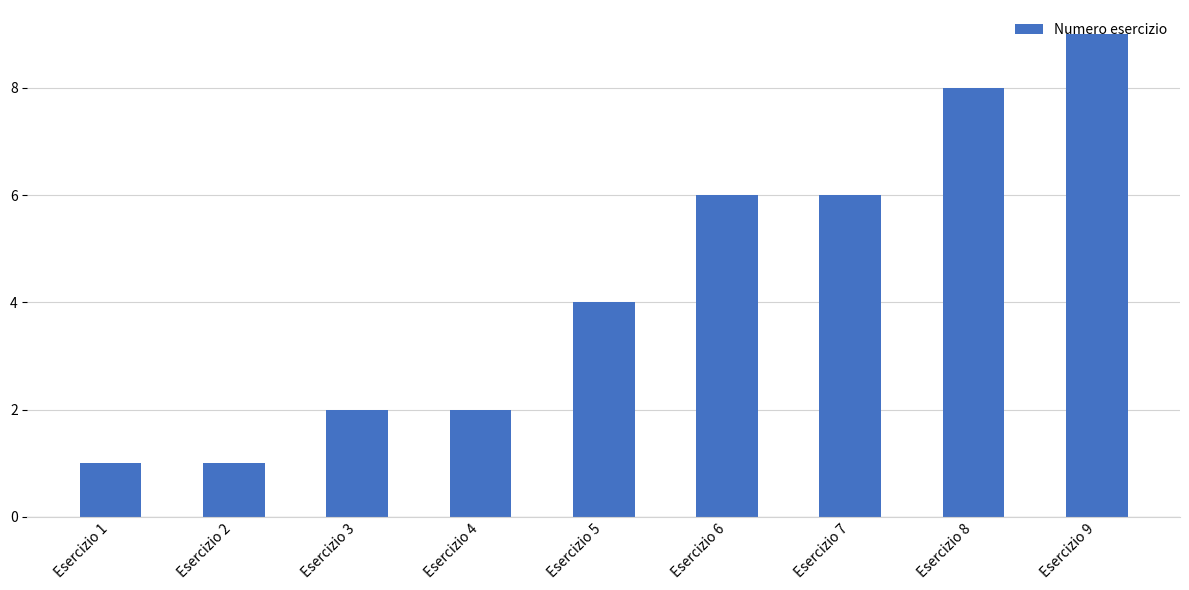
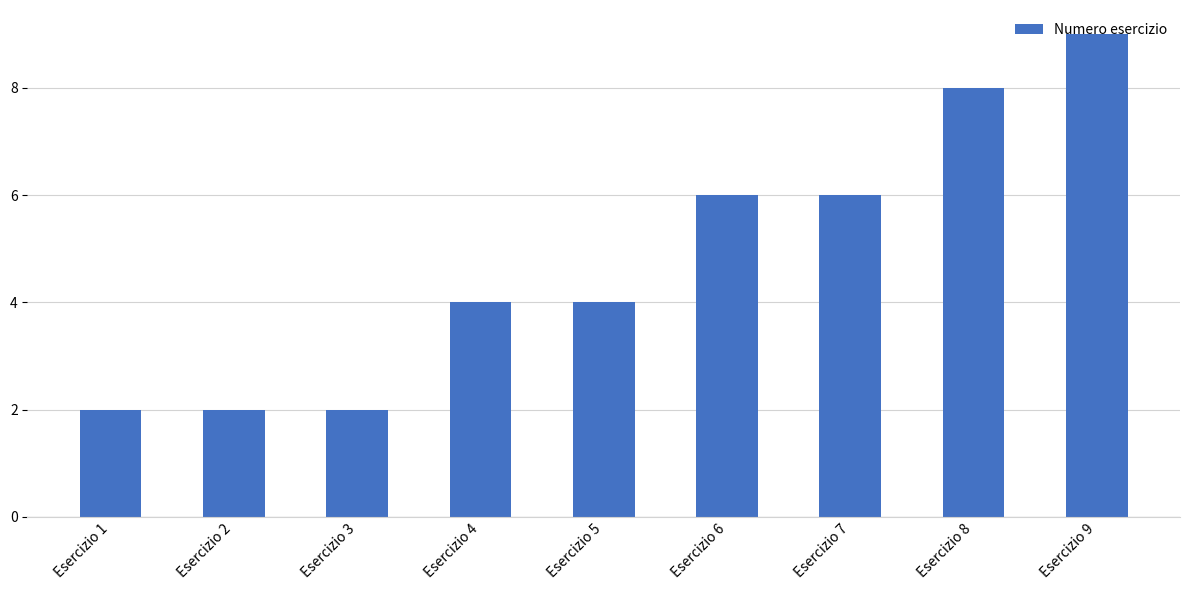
  {
-   "Esercizio 1": 1,
-   "Esercizio 2": 1,
+   "Esercizio 1": 2,
+   "Esercizio 2": 2,
    "Esercizio 3": 2,
-   "Esercizio 4": 2,
+   "Esercizio 4": 4,
    "Esercizio 5": 4,
    "Esercizio 6": 6,
    "Esercizio 7": 6,
    "Esercizio 8": 8,
    "Esercizio 9": 9
  }
